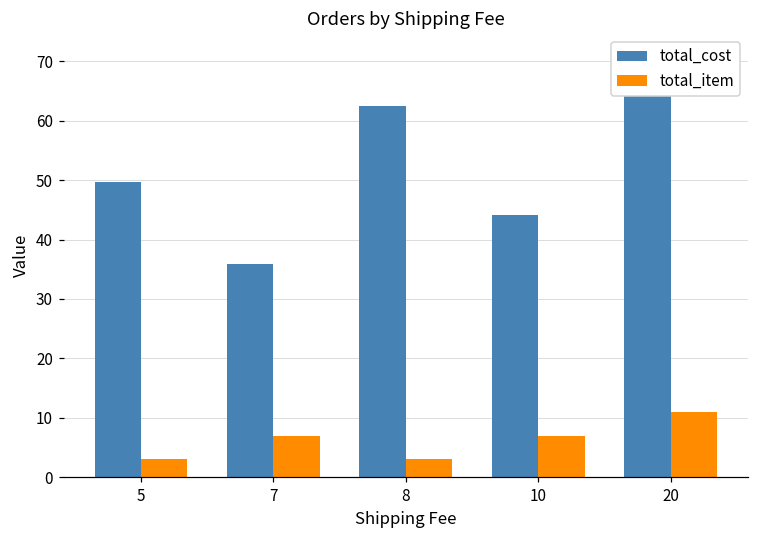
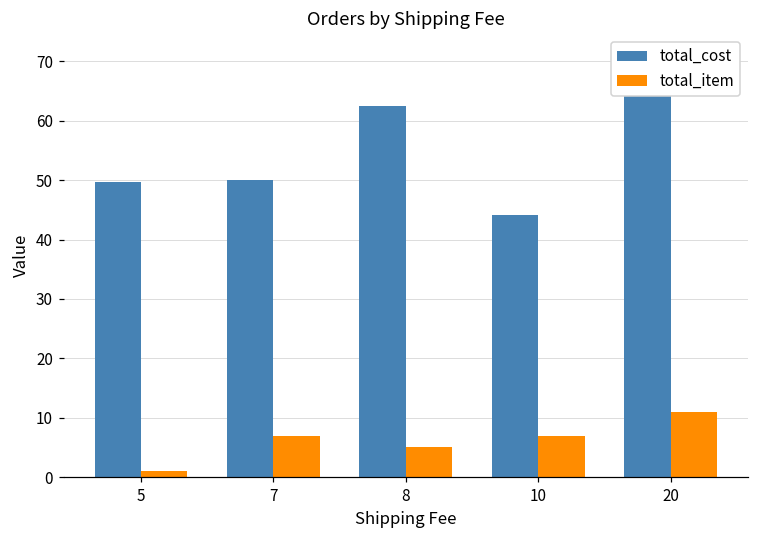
  {
    "total_cost": {
      "5": 50,
-     "7": 36,
+     "7": 50,
      "8": 62,
      "10": 44
    },
    "total_item": {
-     "5": 3,
+     "5": 1,
      "7": 7,
-     "8": 3,
+     "8": 5,
      "10": 7,
      "20": 11
    }
  }
